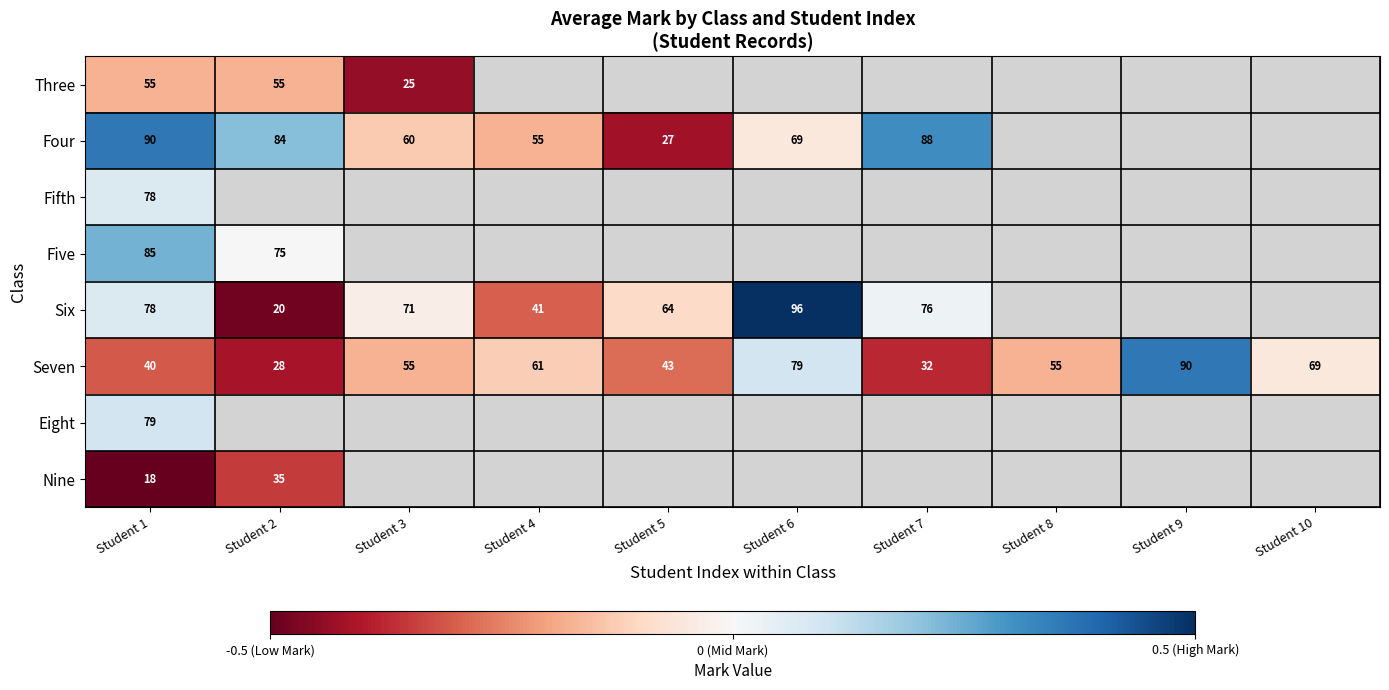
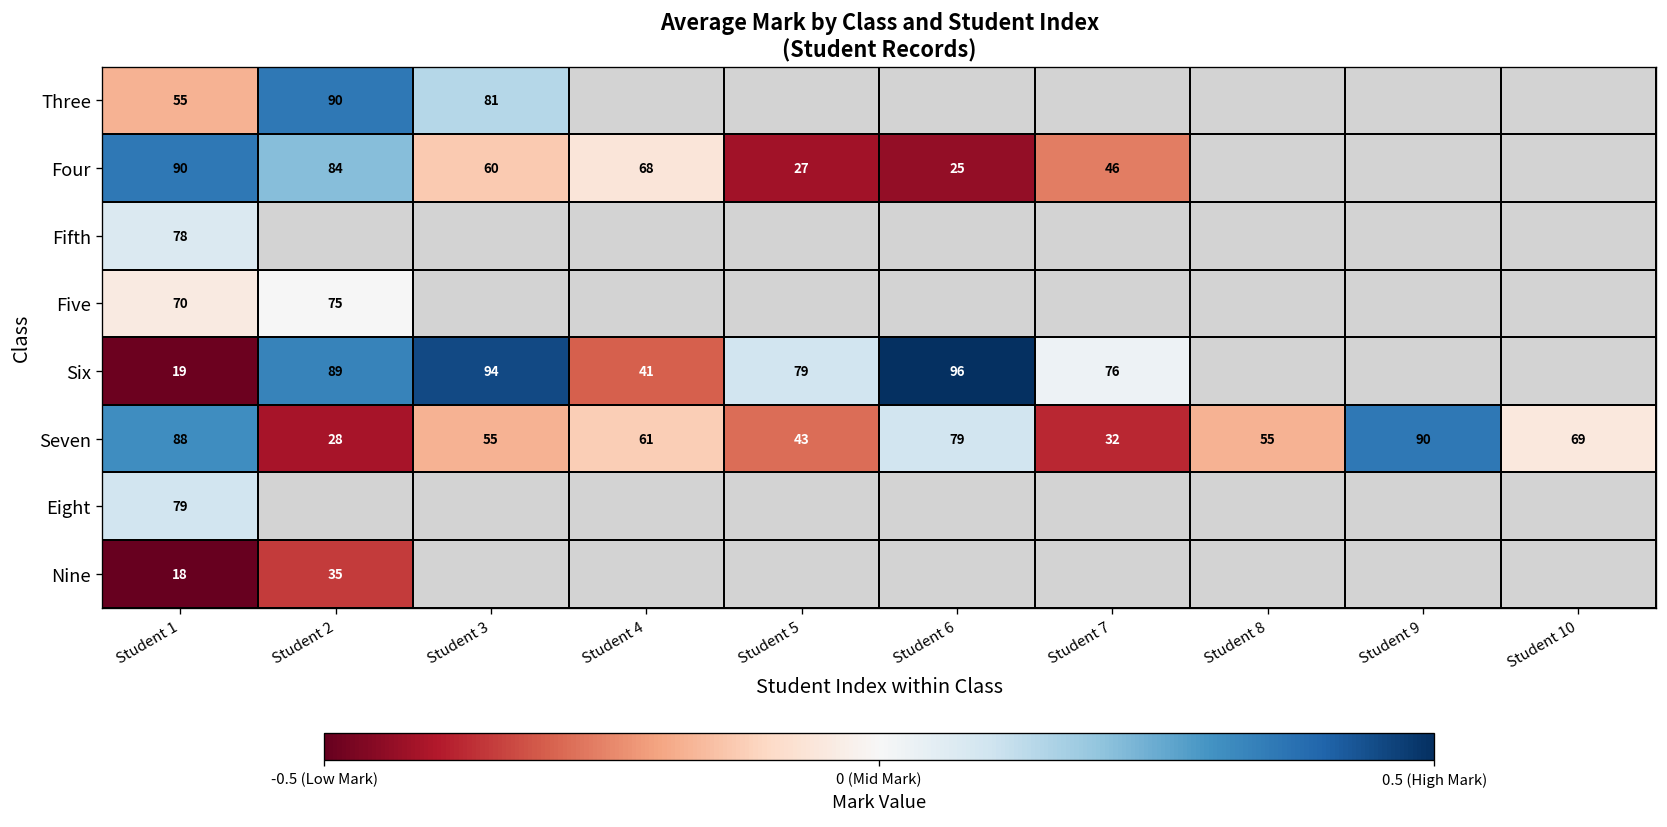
  {
    "Three": {
      "Student 1": 55,
-     "Student 2": 55,
-     "Student 3": 25
+     "Student 2": 90,
+     "Student 3": 81
    },
    "Four": {
      "Student 1": 90,
      "Student 2": 84,
      "Student 3": 60,
-     "Student 4": 55,
+     "Student 4": 68,
      "Student 5": 27,
-     "Student 6": 69,
-     "Student 7": 88
+     "Student 6": 25,
+     "Student 7": 46
    },
    "Fifth": {
      "Student 1": 78
    },
    "Five": {
-     "Student 1": 85,
+     "Student 1": 70,
      "Student 2": 75
    },
    "Six": {
-     "Student 1": 78,
-     "Student 2": 20,
-     "Student 3": 71,
+     "Student 1": 19,
+     "Student 2": 89,
+     "Student 3": 94,
      "Student 4": 41,
-     "Student 5": 64,
+     "Student 5": 79,
      "Student 6": 96,
      "Student 7": 76
    },
    "Seven": {
-     "Student 1": 40,
+     "Student 1": 88,
      "Student 2": 28,
      "Student 3": 55,
      "Student 4": 61,
      "Student 5": 43,
      "Student 6": 79,
      "Student 7": 32,
      "Student 8": 55,
      "Student 9": 90,
      "Student 10": 69
    },
    "Eight": {
      "Student 1": 79
    },
    "Nine": {
      "Student 1": 18,
      "Student 2": 35
    }
  }
